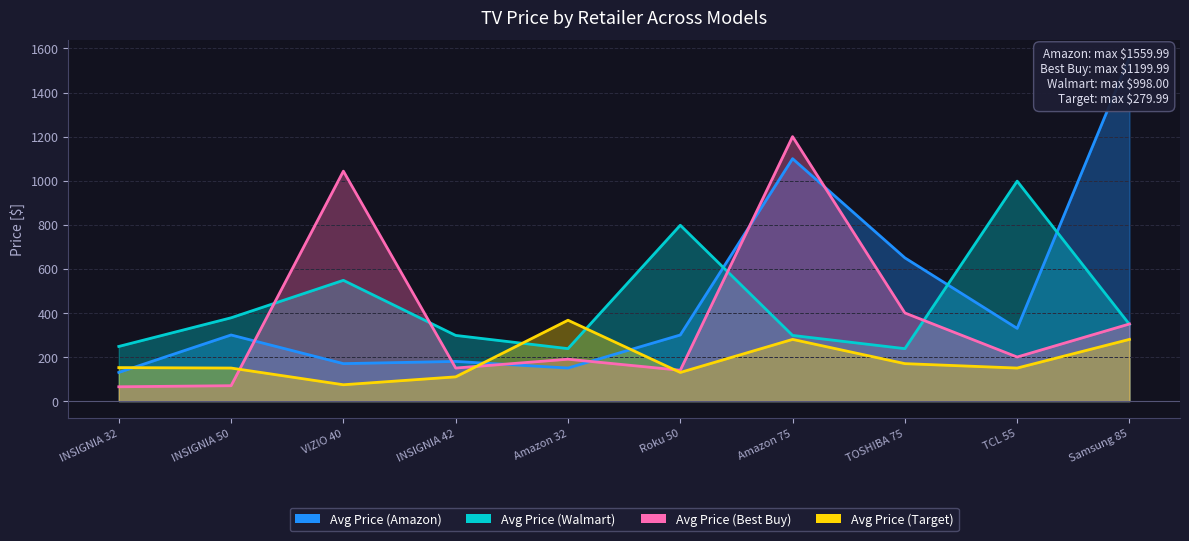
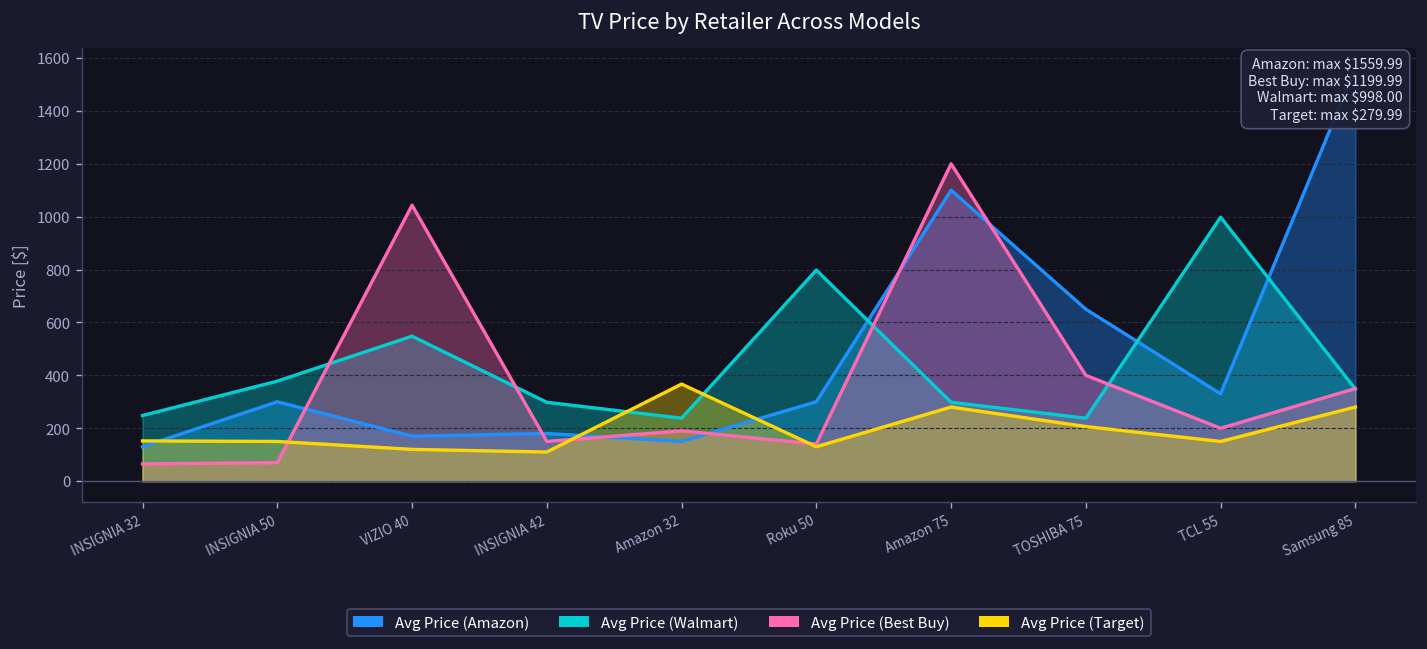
  {
    "Avg Price (Best Buy)": {
      "INSIGNIA 32": 60,
      "INSIGNIA 50": 70,
      "VIZIO 40": 1040,
      "INSIGNIA 42": 150,
      "Amazon 32": 190,
      "Amazon 75": 1200,
      "TOSHIBA 75": 400,
      "TCL 55": 200
    },
    "Avg Price (Target)": {
      "INSIGNIA 32": 150,
      "INSIGNIA 50": 150,
-     "VIZIO 40": 70,
+     "VIZIO 40": 120,
      "INSIGNIA 42": 110,
      "Amazon 32": 370,
      "Amazon 75": 280,
-     "TOSHIBA 75": 170,
+     "TOSHIBA 75": 210,
      "TCL 55": 150,
      "Samsung 85": 280
    }
  }
